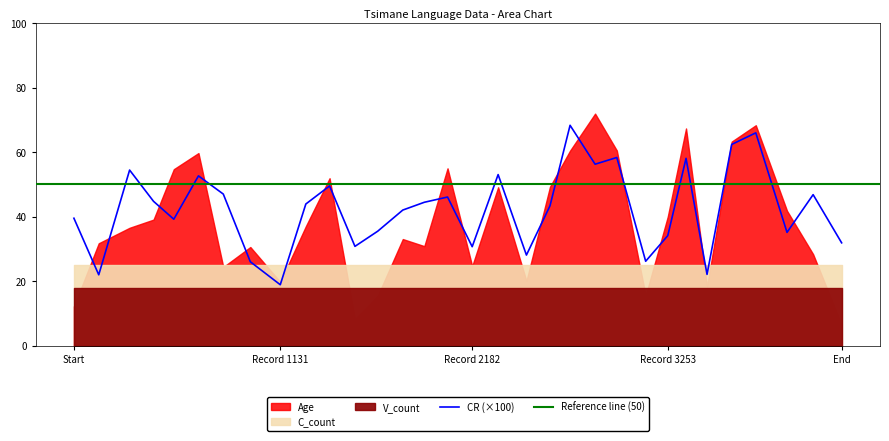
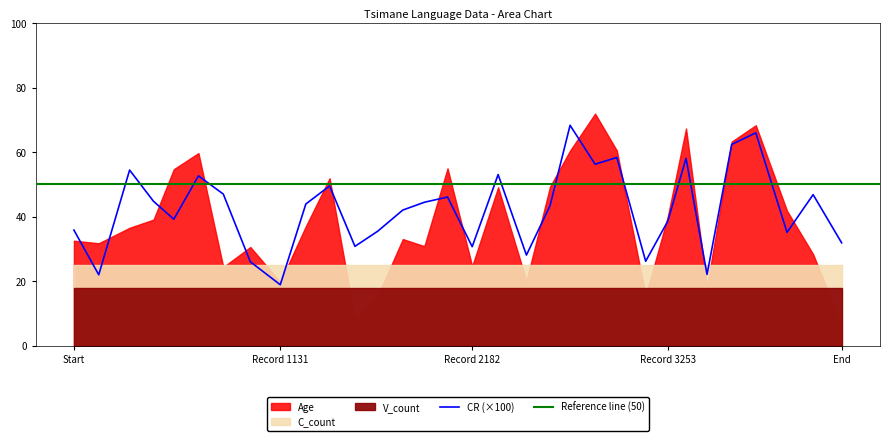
  {
    "CR (×100)": {
-     "Start": 39,
+     "Start": 36,
      "Record 1131": 19,
      "Record 2182": 31,
-     "Record 3253": 34,
+     "Record 3253": 39,
      "End": 32
    },
    "Age": {
-     "Start": 12,
+     "Start": 33,
      "Record 1131": 20,
      "Record 3253": 40,
      "End": 6
    },
    "C_count": {
      "Start": 25,
      "Record 1131": 25,
      "Record 3253": 25,
      "End": 25
    },
    "V_count": {
      "Start": 18,
      "Record 1131": 18,
      "Record 2182": 18,
      "Record 3253": 18,
      "End": 18
    }
  }
